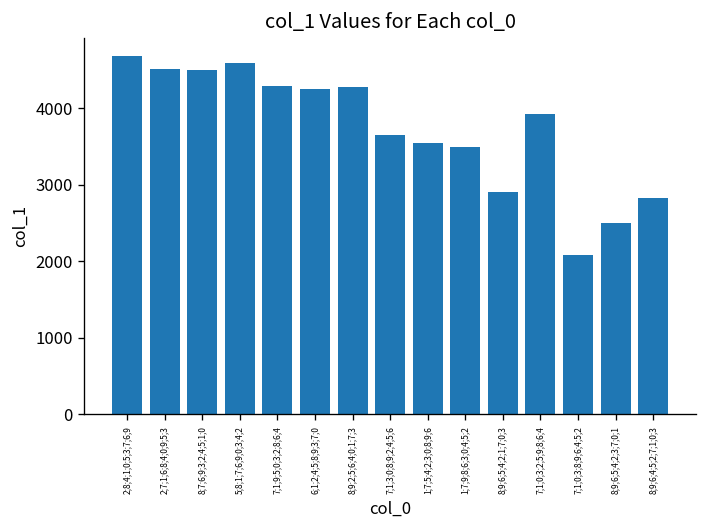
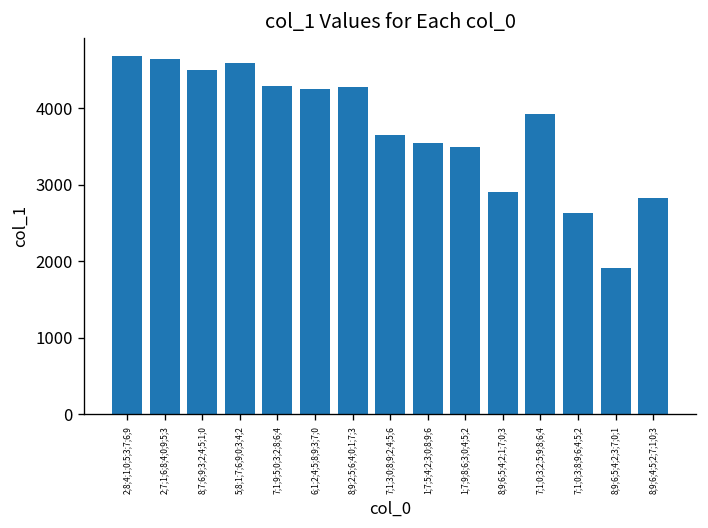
  {
    "2;8;4;1;0;5;3;7;6;9": 4700,
-   "2;7;1;6;8;4;0;9;5;3": 4500,
+   "2;7;1;6;8;4;0;9;5;3": 4700,
    "8;7;6;9;3;2;4;5;1;0": 4500,
    "5;8;1;7;6;9;0;3;4;2": 4600,
    "7;1;9;5;0;3;2;8;6;4": 4300,
    "6;1;2;4;5;8;9;3;7;0": 4200,
    "8;9;2;5;6;4;0;1;7;3": 4300,
    "7;1;3;0;8;9;2;4;5;6": 3600,
    "1;7;5;4;2;3;0;8;9;6": 3500,
    "1;7;9;8;6;3;0;4;5;2": 3500,
    "8;9;6;5;4;2;1;7;0;3": 2900,
    "7;1;0;3;2;5;9;8;6;4": 3900,
-   "7;1;0;3;8;9;6;4;5;2": 2100,
-   "8;9;6;5;4;2;3;7;0;1": 2500,
+   "7;1;0;3;8;9;6;4;5;2": 2600,
+   "8;9;6;5;4;2;3;7;0;1": 1900,
    "8;9;6;4;5;2;7;1;0;3": 2800
  }
